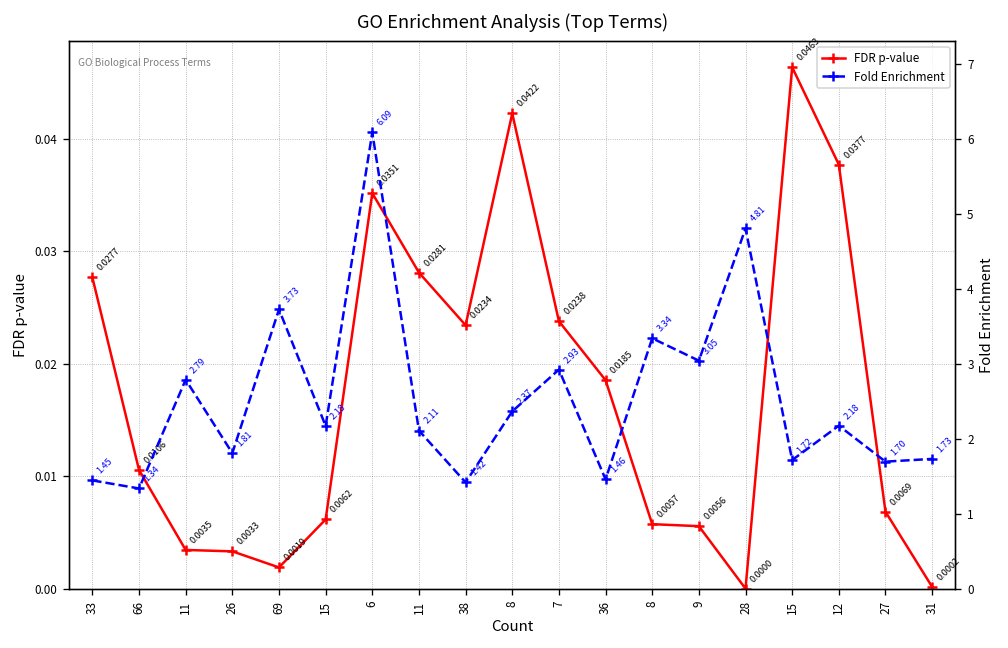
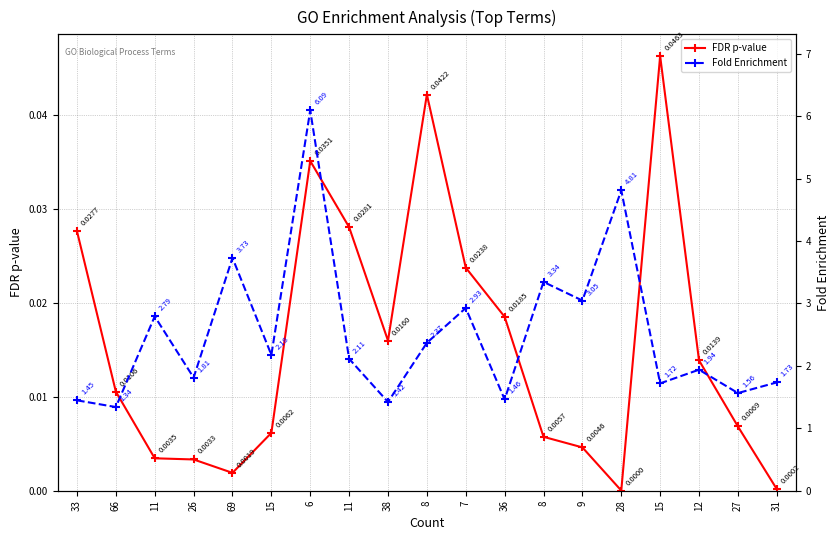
  {
    "FDR p-value": {
      "33": 0.0277,
      "66": 0.0106,
      "26": 0.0033,
      "69": 0.0019,
      "6": 0.0351,
-     "38": 0.0234,
+     "38": 0.0160,
      "7": 0.0238,
      "36": 0.0185,
-     "9": 0.0056,
+     "9": 0.0046,
      "28": 0.0000,
-     "12": 0.0377,
+     "12": 0.0139,
      "27": 0.0069,
      "31": 0.0002
    },
    "Fold Enrichment": {
      "33": 1.45,
      "66": 1.34,
      "26": 1.81,
      "69": 3.73,
      "6": 6.09,
      "38": 1.42,
      "7": 2.93,
      "36": 1.46,
      "9": 3.05,
      "28": 4.81,
-     "12": 2.18,
-     "27": 1.70,
+     "12": 1.94,
+     "27": 1.56,
      "31": 1.73
    }
  }
